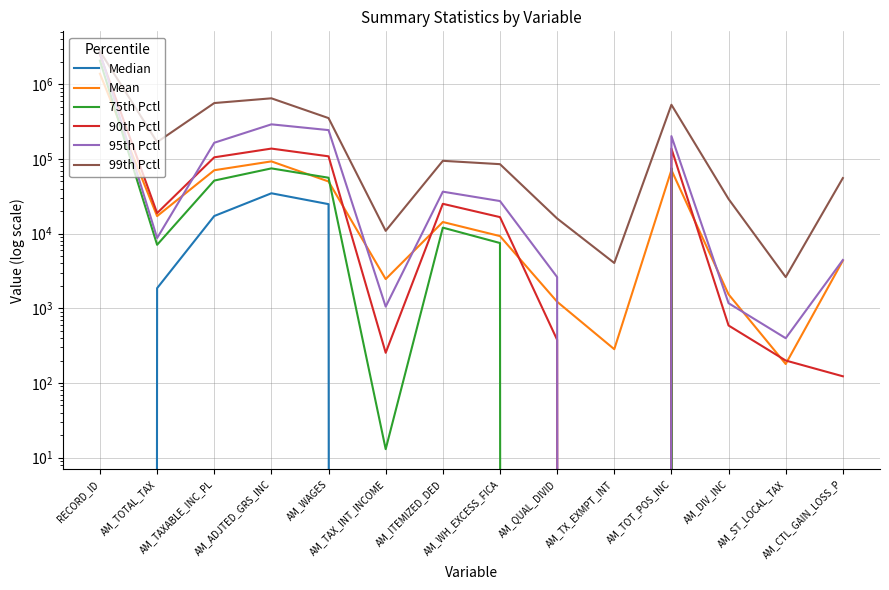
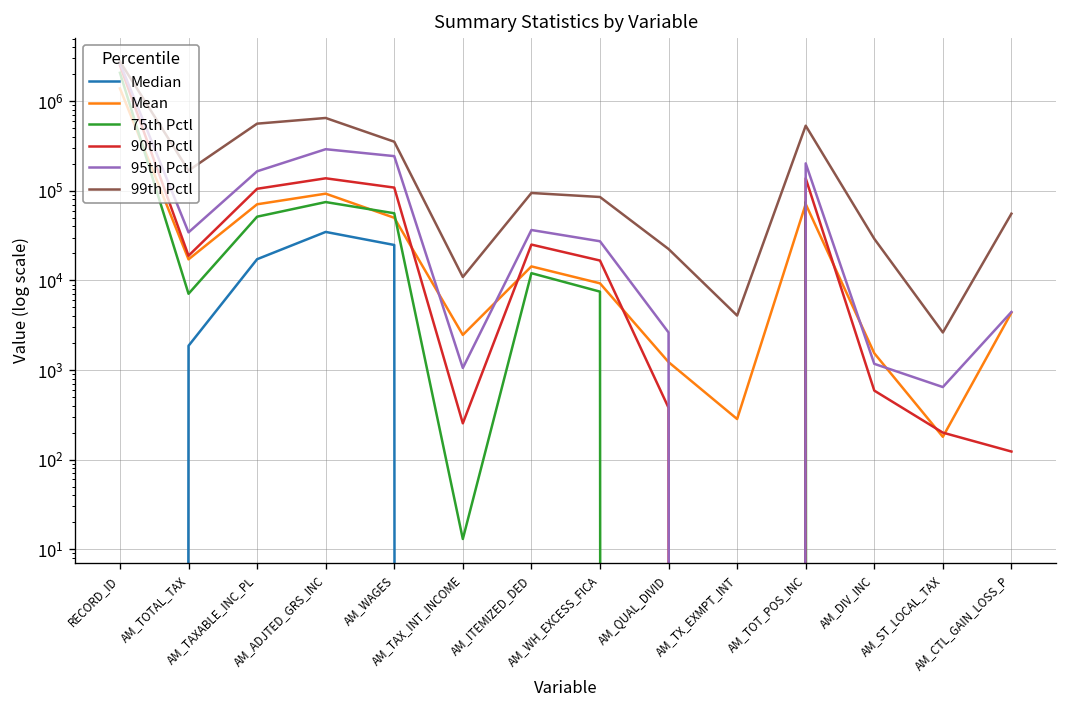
  {
    "Median": {
      "AM_TOTAL_TAX": 1900,
      "AM_TAXABLE_INC_PL": 17000,
      "AM_ADJTED_GRS_INC": 30000,
      "AM_WAGES": 25000
    },
    "Mean": {
      "AM_TOTAL_TAX": 17000,
      "AM_TAXABLE_INC_PL": 70000,
      "AM_ADJTED_GRS_INC": 90000,
      "AM_WAGES": 50000,
      "AM_TAX_INT_INCOME": 2500,
      "AM_ITEMIZED_DED": 14000,
      "AM_WH_EXCESS_FICA": 9000,
      "AM_QUAL_DIVID": 1200,
      "AM_TX_EXMPT_INT": 280,
      "AM_DIV_INC": 1500,
      "AM_ST_LOCAL_TAX": 180
    },
    "75th Pctl": {
      "AM_TOTAL_TAX": 7000,
      "AM_TAXABLE_INC_PL": 50000,
      "AM_ADJTED_GRS_INC": 70000,
      "AM_WAGES": 60000,
      "AM_TAX_INT_INCOME": 13,
      "AM_ITEMIZED_DED": 12000,
      "AM_WH_EXCESS_FICA": 7000
    },
    "90th Pctl": {
      "AM_TOTAL_TAX": 19000,
      "AM_TAXABLE_INC_PL": 110000,
      "AM_ADJTED_GRS_INC": 140000,
      "AM_WAGES": 110000,
      "AM_TAX_INT_INCOME": 250,
      "AM_ITEMIZED_DED": 25000,
      "AM_WH_EXCESS_FICA": 17000,
      "AM_QUAL_DIVID": 400,
      "AM_TOT_POS_INC": 140000,
      "AM_DIV_INC": 600,
      "AM_ST_LOCAL_TAX": 200,
      "AM_CTL_GAIN_LOSS_P": 120
    },
    "95th Pctl": {
-     "AM_TOTAL_TAX": 9000,
+     "AM_TOTAL_TAX": 30000,
      "AM_TAXABLE_INC_PL": 170000,
      "AM_ADJTED_GRS_INC": 290000,
      "AM_WAGES": 240000,
      "AM_TAX_INT_INCOME": 1100,
      "AM_ITEMIZED_DED": 40000,
      "AM_WH_EXCESS_FICA": 27000,
      "AM_QUAL_DIVID": 2600,
      "AM_TOT_POS_INC": 200000,
      "AM_DIV_INC": 1200,
-     "AM_ST_LOCAL_TAX": 400
+     "AM_ST_LOCAL_TAX": 600
    },
    "99th Pctl": {
      "AM_TAXABLE_INC_PL": 600000,
      "AM_ADJTED_GRS_INC": 700000,
      "AM_WAGES": 400000,
      "AM_TAX_INT_INCOME": 11000,
      "AM_ITEMIZED_DED": 90000,
      "AM_WH_EXCESS_FICA": 90000,
-     "AM_QUAL_DIVID": 16000,
+     "AM_QUAL_DIVID": 22000,
      "AM_TX_EXMPT_INT": 4000,
      "AM_TOT_POS_INC": 500000,
      "AM_DIV_INC": 29000,
      "AM_ST_LOCAL_TAX": 2600,
      "AM_CTL_GAIN_LOSS_P": 60000
    }
  }
